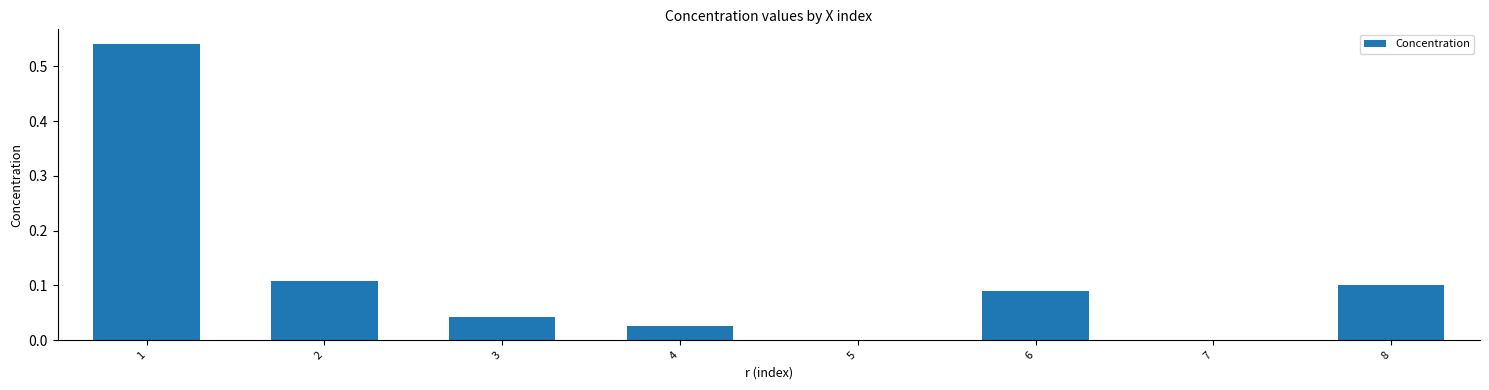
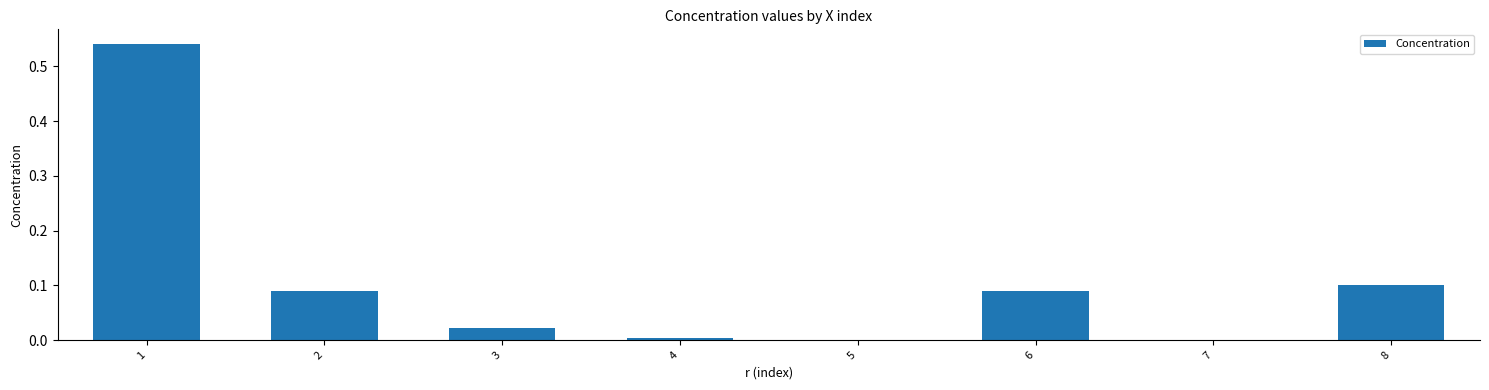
  {
    "1": 0.54,
-   "2": 0.11,
-   "3": 0.04,
-   "4": 0.03,
+   "2": 0.09,
+   "3": 0.02,
+   "4": 0.00,
    "6": 0.09,
    "8": 0.10
  }
